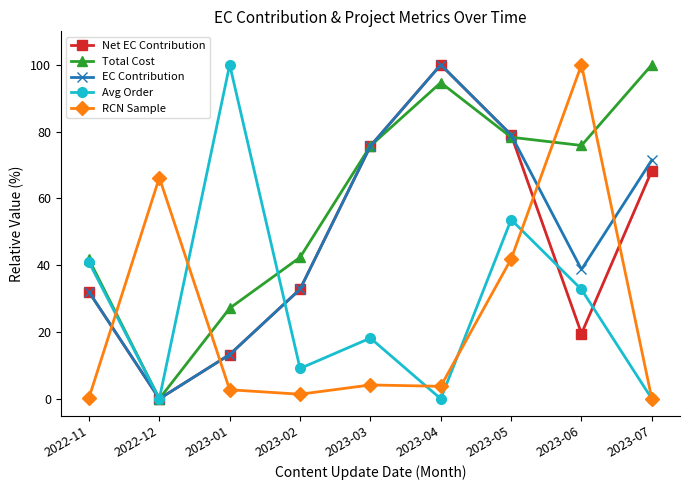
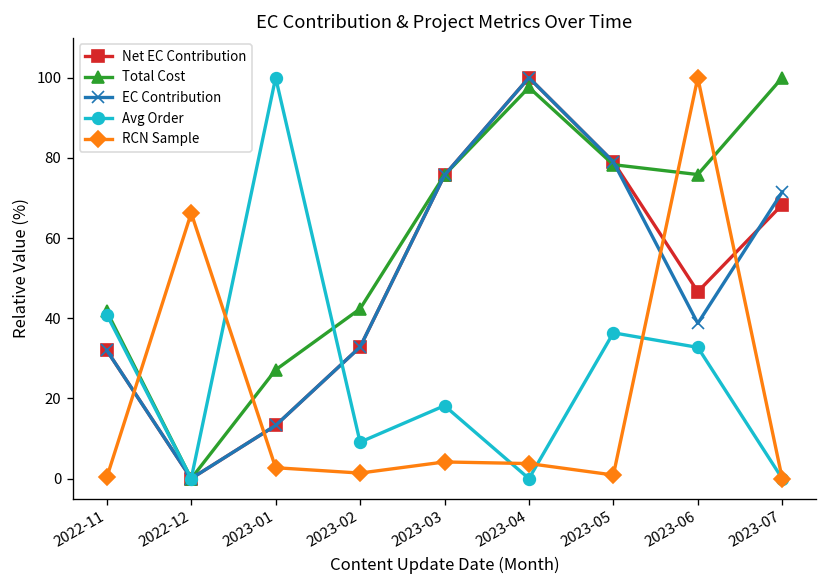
  {
    "Net EC Contribution": {
-     "2023-06": 20,
+     "2023-06": 47,
      "2023-07": 68
    },
    "Total Cost": {
      "2022-11": 42,
      "2023-01": 27,
      "2023-02": 42,
-     "2023-04": 95,
+     "2023-04": 98,
      "2023-06": 76,
      "2023-07": 100
    },
    "EC Contribution": {
      "2023-06": 39,
      "2023-07": 71
    },
    "Avg Order": {
      "2022-11": 41,
      "2023-01": 100,
      "2023-02": 9,
      "2023-03": 18,
      "2023-04": 0,
-     "2023-05": 54,
+     "2023-05": 36,
      "2023-06": 33
    },
    "RCN Sample": {
      "2022-11": 0,
      "2022-12": 66,
      "2023-01": 3,
      "2023-02": 1,
      "2023-03": 4,
      "2023-04": 4,
-     "2023-05": 42,
+     "2023-05": 1,
      "2023-06": 100
    }
  }
